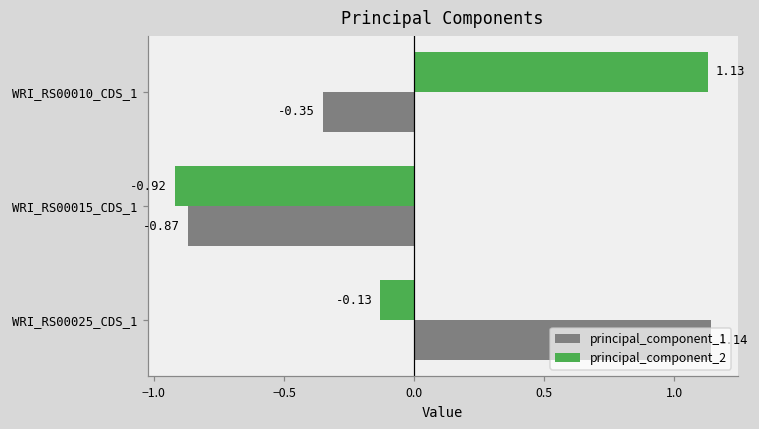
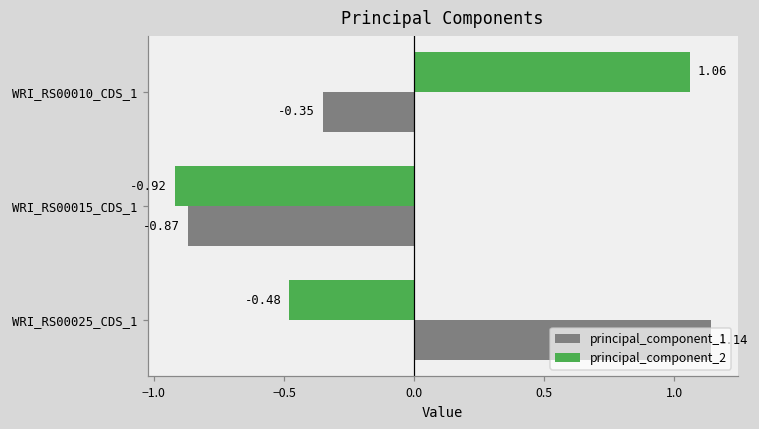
  {
    "principal_component_1": {
      "WRI_RS00010_CDS_1": -0.35,
      "WRI_RS00015_CDS_1": -0.87
    },
    "principal_component_2": {
-     "WRI_RS00010_CDS_1": 1.13,
+     "WRI_RS00010_CDS_1": 1.06,
      "WRI_RS00015_CDS_1": -0.92,
-     "WRI_RS00025_CDS_1": -0.13
+     "WRI_RS00025_CDS_1": -0.48
    }
  }
